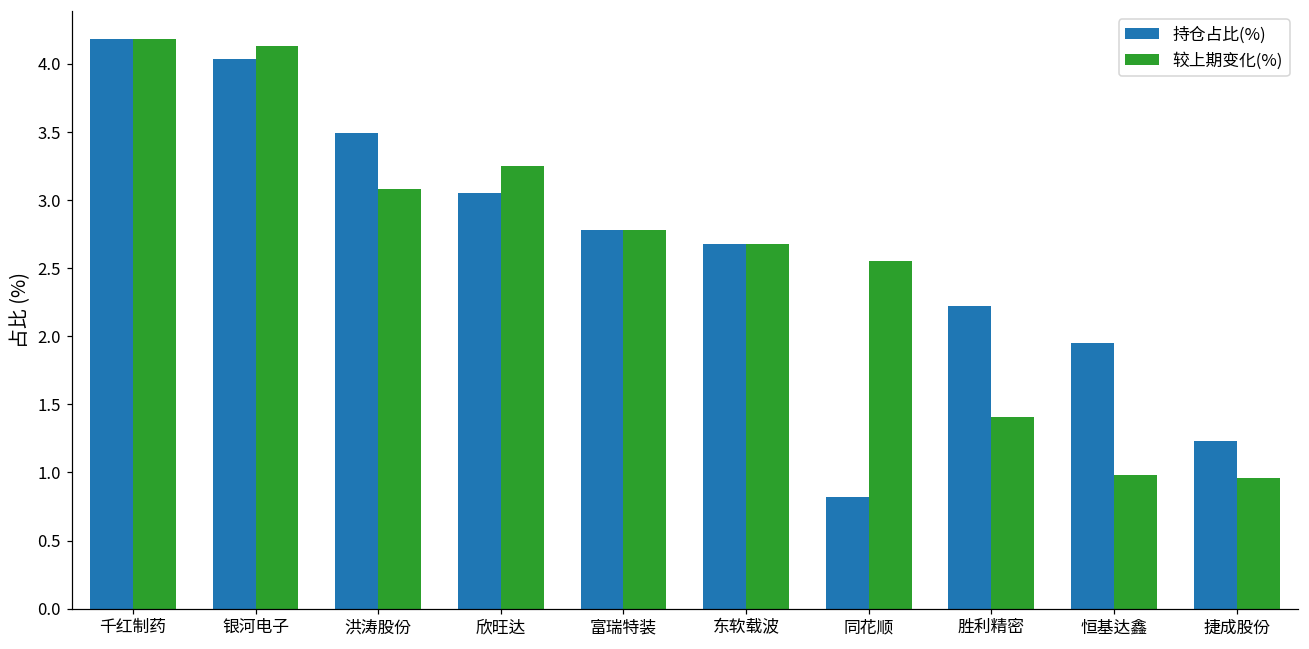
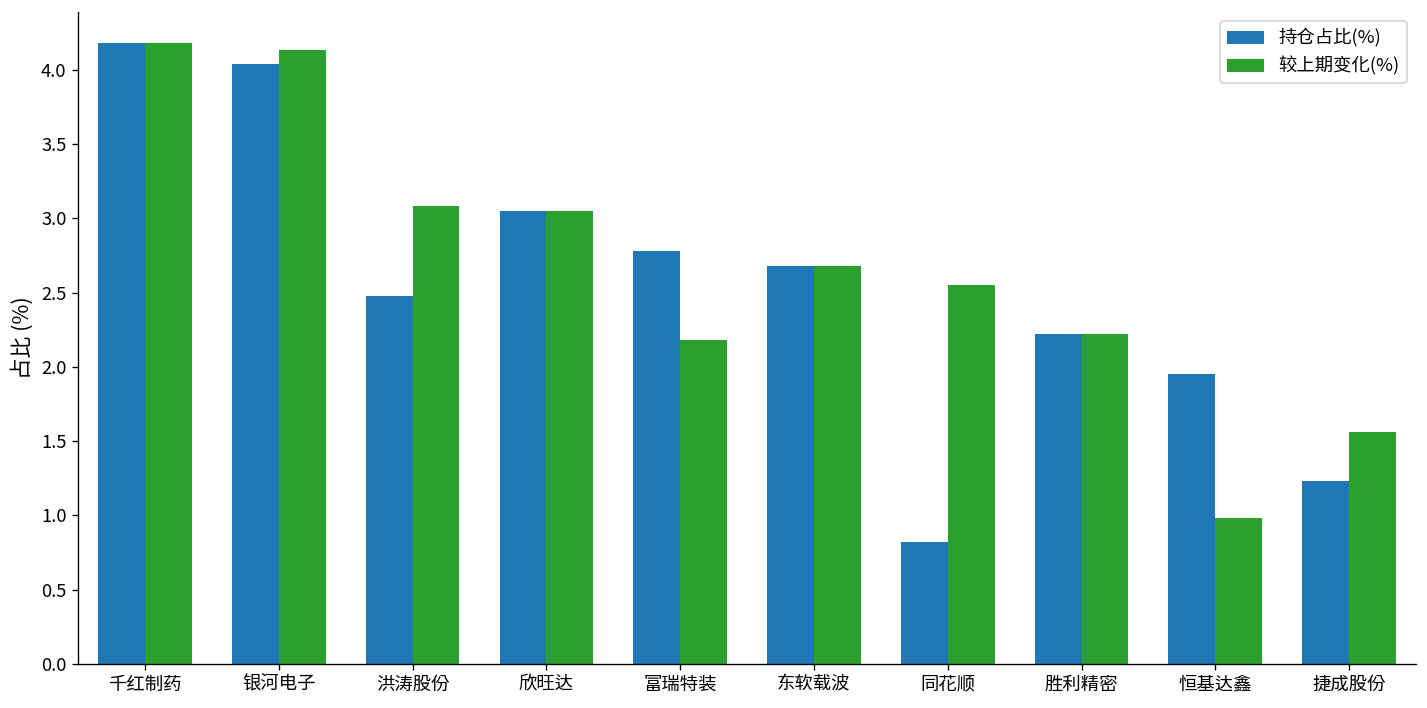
  {
    "持仓占比(%)": {
      "千红制药": 4.18,
      "银河电子": 4.04,
-     "洪涛股份": 3.49,
+     "洪涛股份": 2.48,
      "欣旺达": 3.05,
      "富瑞特装": 2.78,
      "东软载波": 2.68,
      "同花顺": 0.82,
      "胜利精密": 2.22,
      "恒基达鑫": 1.95,
      "捷成股份": 1.23
    },
    "较上期变化(%)": {
      "千红制药": 4.18,
      "银河电子": 4.13,
      "洪涛股份": 3.08,
-     "欣旺达": 3.25,
-     "富瑞特装": 2.78,
+     "欣旺达": 3.05,
+     "富瑞特装": 2.18,
      "东软载波": 2.68,
      "同花顺": 2.55,
-     "胜利精密": 1.41,
+     "胜利精密": 2.22,
      "恒基达鑫": 0.98,
-     "捷成股份": 0.96
+     "捷成股份": 1.56
    }
  }
